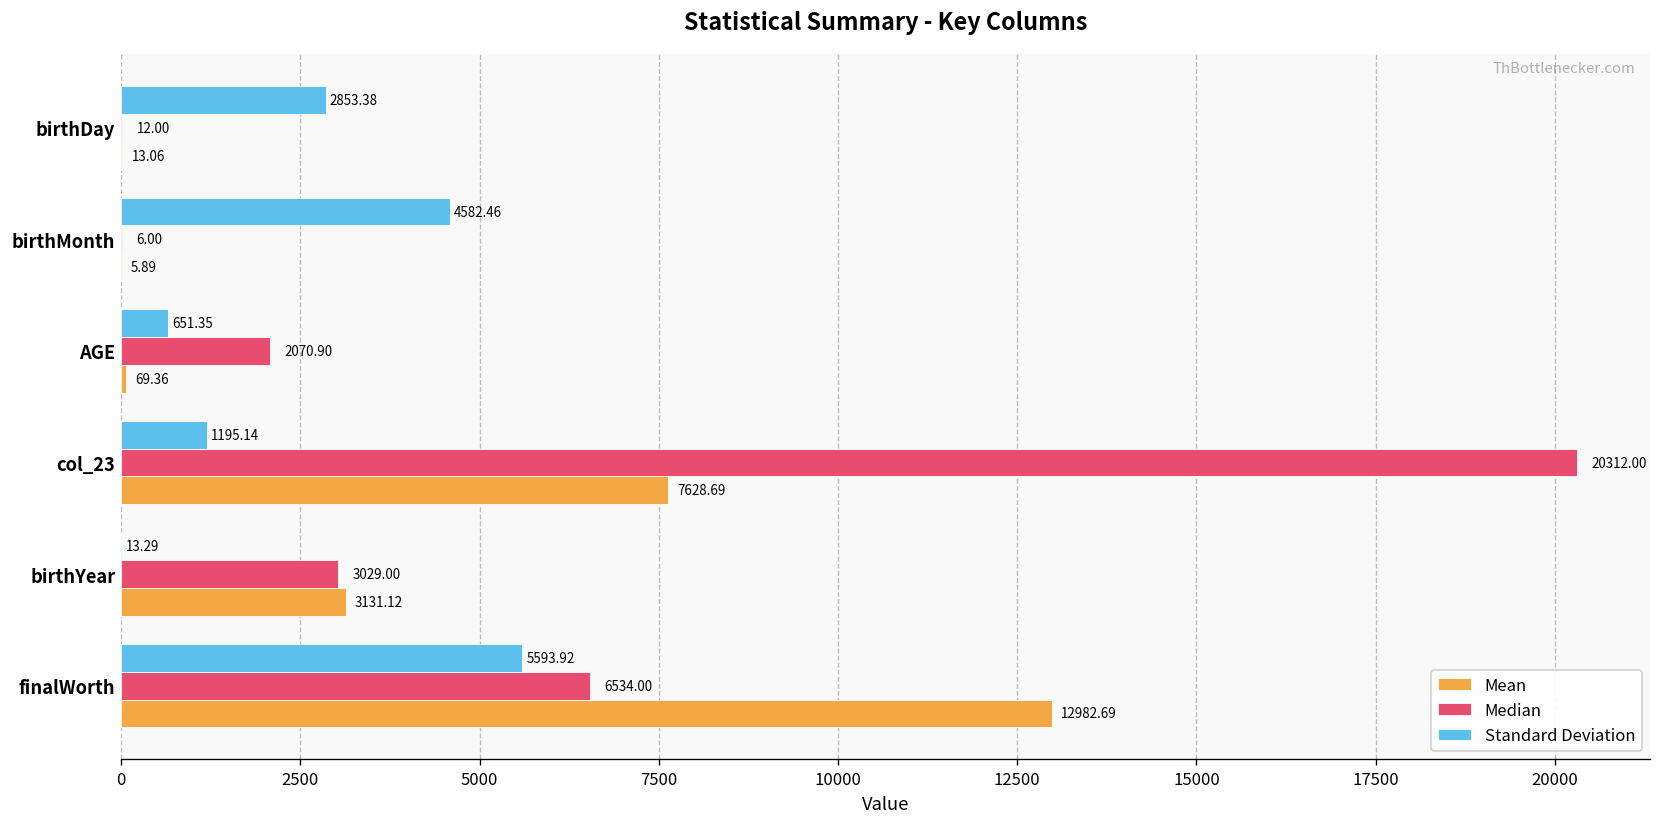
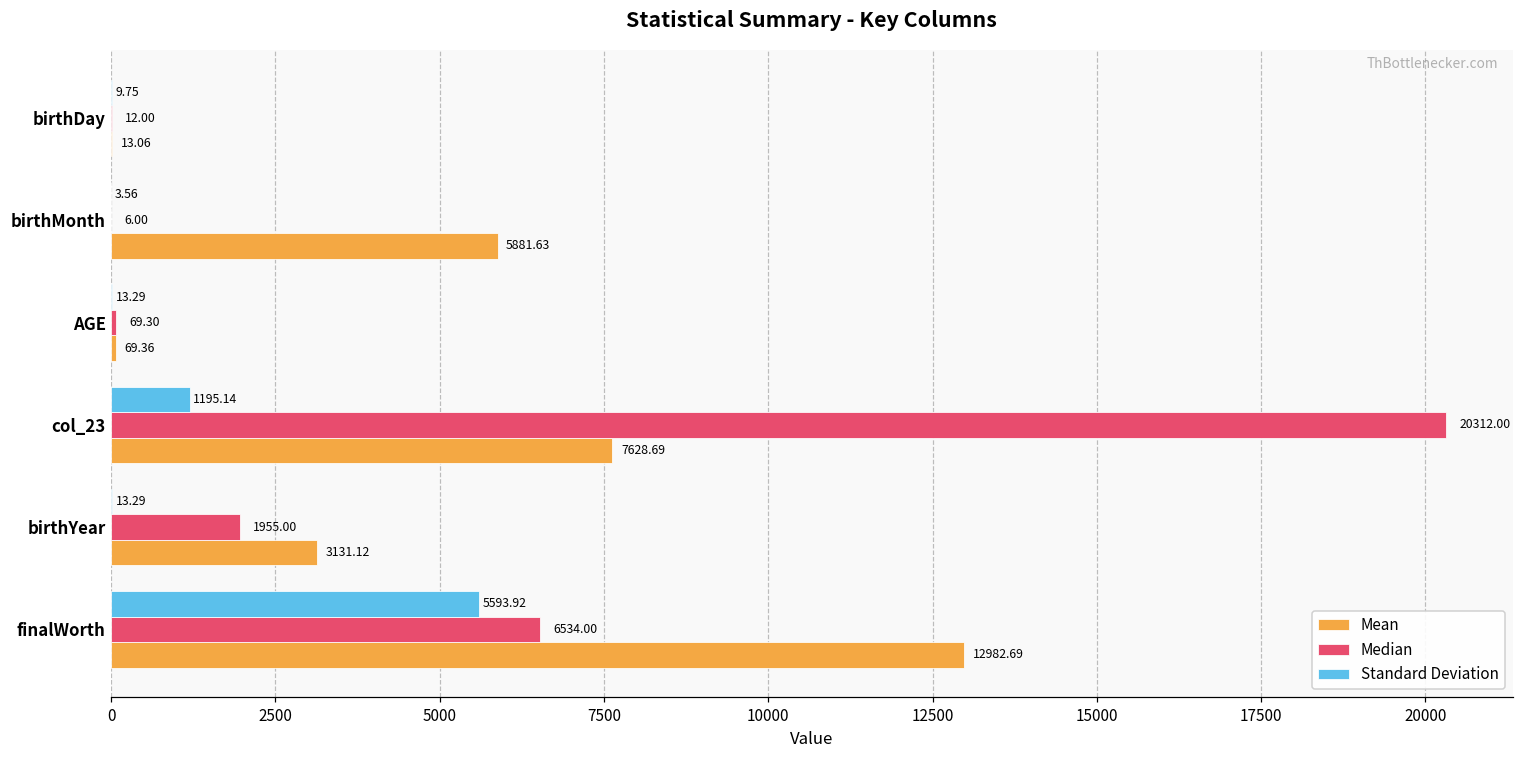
  {
    "Mean": {
      "birthDay": 13.06,
-     "birthMonth": 5.89,
+     "birthMonth": 5881.63,
      "AGE": 69.36,
      "col_23": 7628.69,
      "birthYear": 3131.12,
      "finalWorth": 12982.69
    },
    "Median": {
      "birthDay": 12.00,
      "birthMonth": 6.00,
-     "AGE": 2070.90,
+     "AGE": 69.30,
      "col_23": 20312.00,
-     "birthYear": 3029.00,
+     "birthYear": 1955.00,
      "finalWorth": 6534.00
    },
    "Standard Deviation": {
-     "birthDay": 2853.38,
-     "birthMonth": 4582.46,
-     "AGE": 651.35,
+     "birthDay": 9.75,
+     "birthMonth": 3.56,
+     "AGE": 13.29,
      "col_23": 1195.14,
      "birthYear": 13.29,
      "finalWorth": 5593.92
    }
  }
